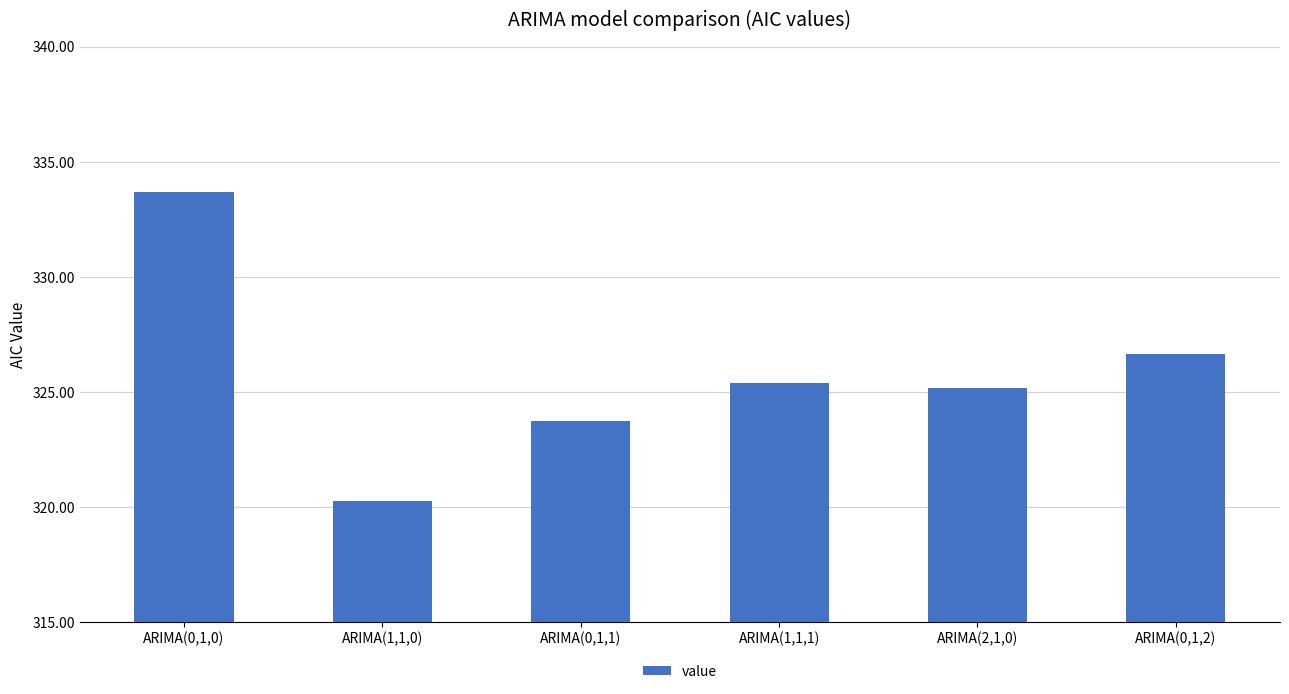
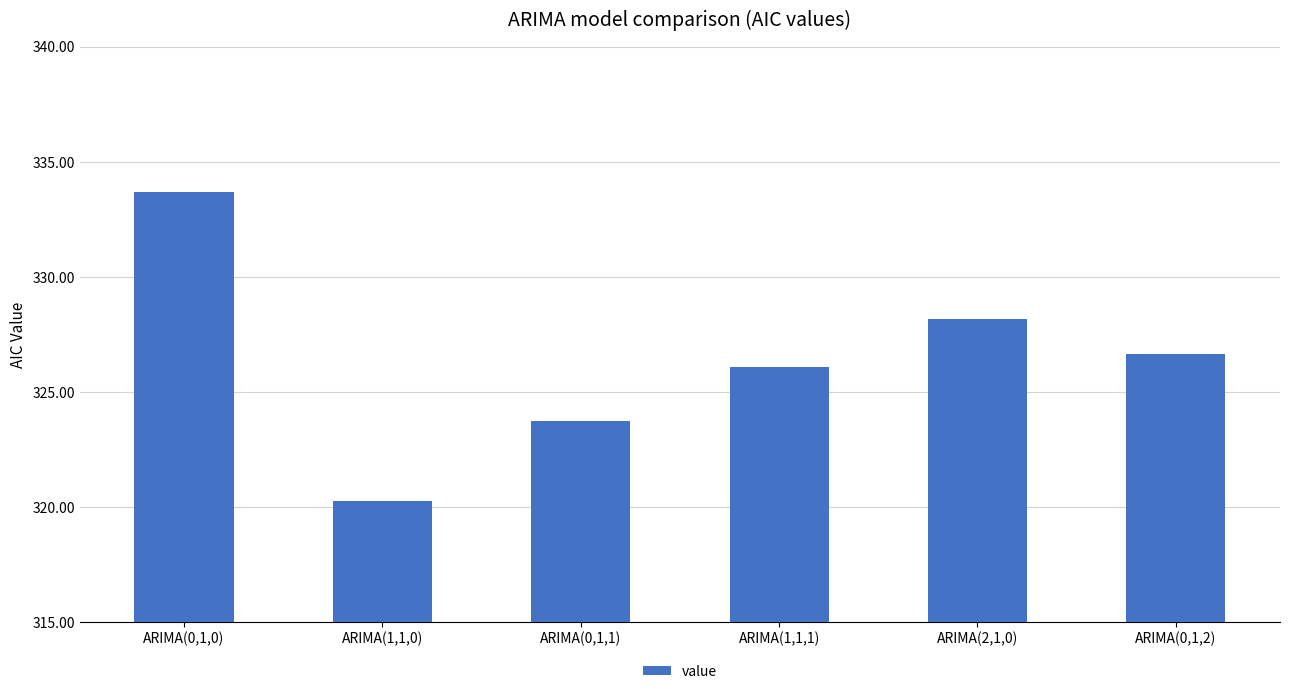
  {
    "ARIMA(0,1,0)": 333.7,
    "ARIMA(1,1,0)": 320.2,
    "ARIMA(0,1,1)": 323.7,
-   "ARIMA(1,1,1)": 325.4,
-   "ARIMA(2,1,0)": 325.1,
+   "ARIMA(1,1,1)": 326.1,
+   "ARIMA(2,1,0)": 328.2,
    "ARIMA(0,1,2)": 326.6
  }
